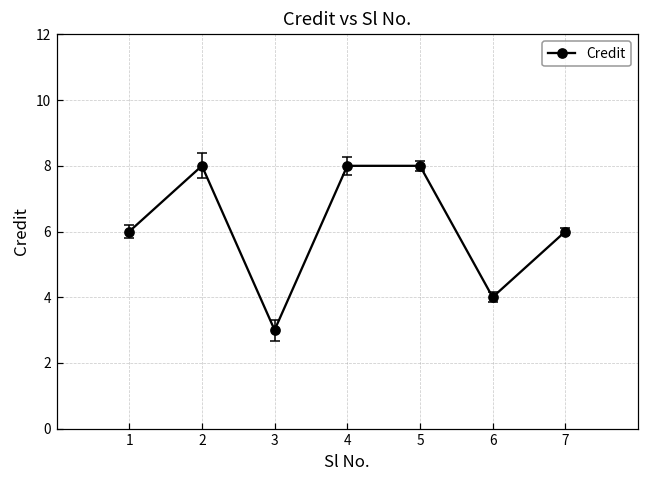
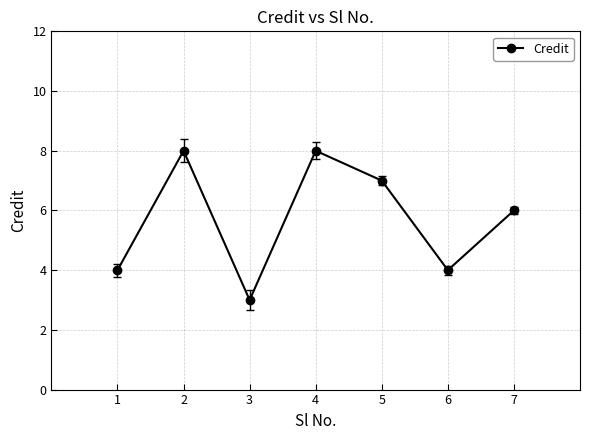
  {
    "Credit": {
-     "1": 6,
+     "1": 4,
      "2": 8,
      "3": 3,
      "4": 8,
-     "5": 8,
+     "5": 7,
      "6": 4,
      "7": 6
    }
  }
